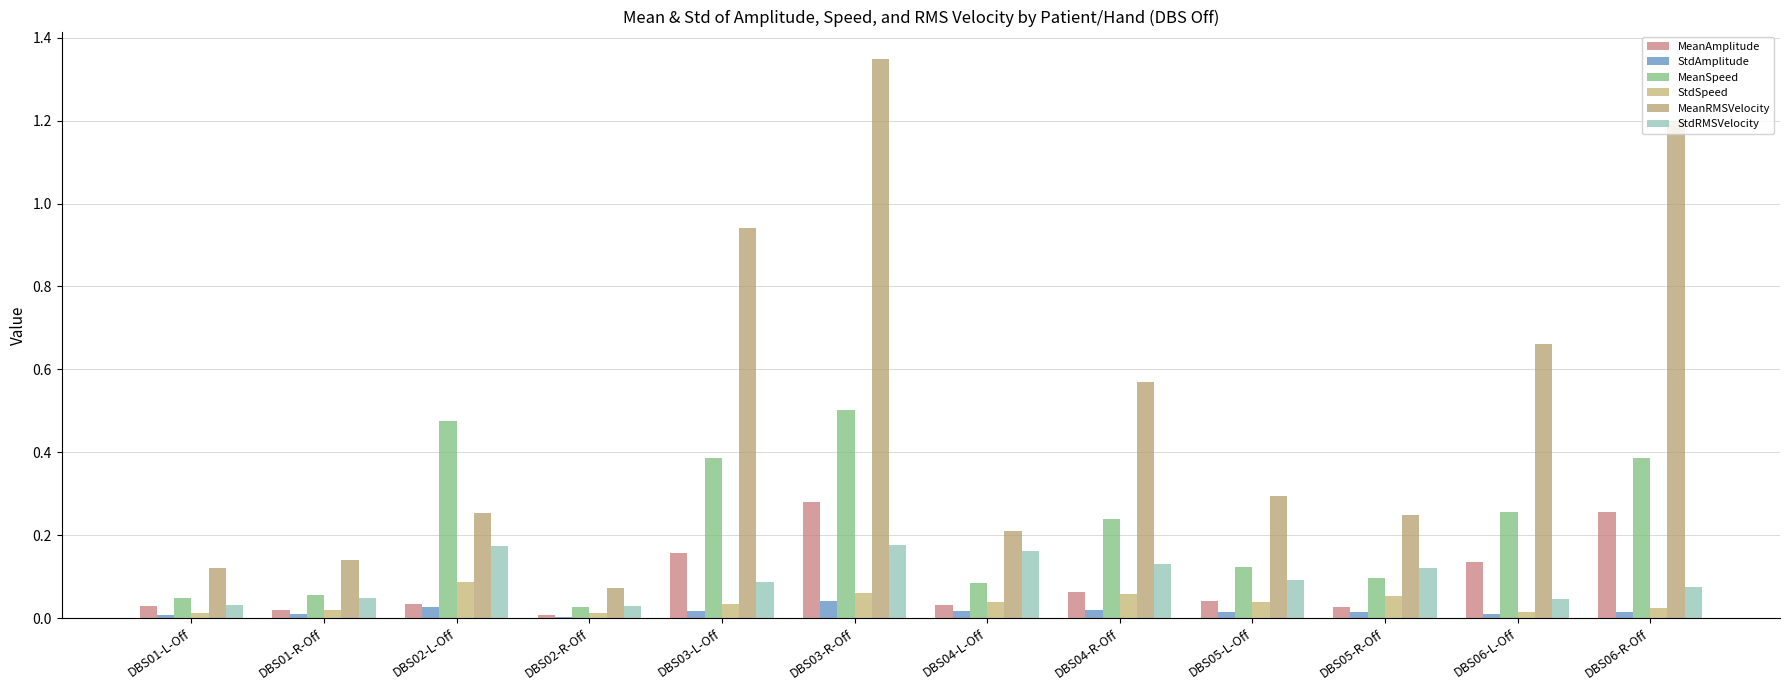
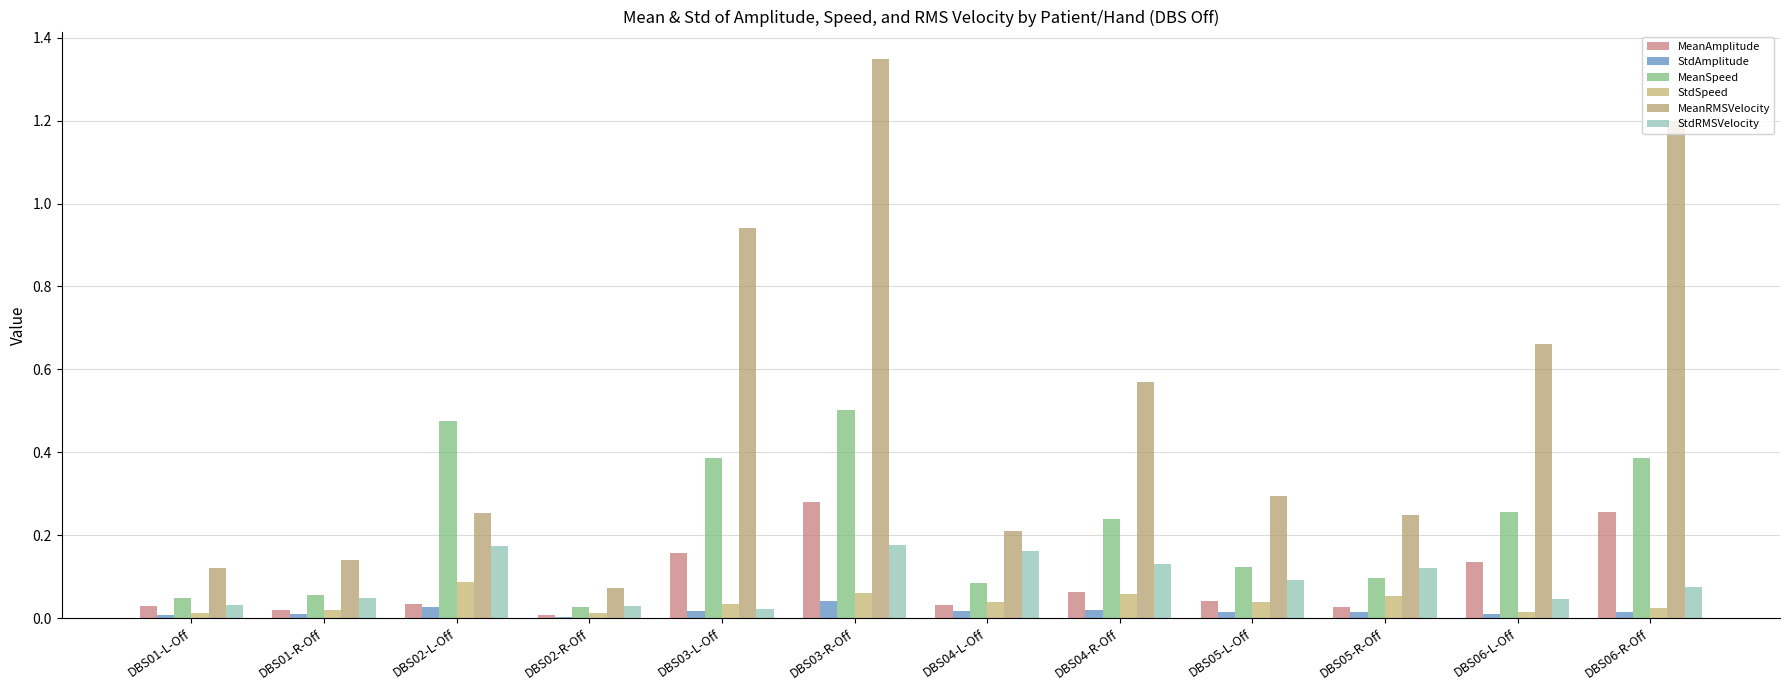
  {
    "StdAmplitude": {
      "DBS01-L-Off": 0.01,
      "DBS01-R-Off": 0.01,
      "DBS02-L-Off": 0.03,
      "DBS03-L-Off": 0.02,
      "DBS03-R-Off": 0.04,
      "DBS04-L-Off": 0.02,
      "DBS04-R-Off": 0.02,
      "DBS05-L-Off": 0.02,
      "DBS05-R-Off": 0.01,
      "DBS06-L-Off": 0.01,
      "DBS06-R-Off": 0.02
    },
    "MeanSpeed": {
      "DBS01-L-Off": 0.05,
      "DBS01-R-Off": 0.06,
      "DBS02-L-Off": 0.48,
      "DBS02-R-Off": 0.03,
      "DBS03-L-Off": 0.39,
      "DBS03-R-Off": 0.50,
      "DBS04-L-Off": 0.08,
      "DBS04-R-Off": 0.24,
      "DBS05-L-Off": 0.12,
      "DBS05-R-Off": 0.10,
      "DBS06-L-Off": 0.25,
      "DBS06-R-Off": 0.39
    },
    "StdRMSVelocity": {
      "DBS01-L-Off": 0.03,
      "DBS01-R-Off": 0.05,
      "DBS02-L-Off": 0.17,
      "DBS02-R-Off": 0.03,
-     "DBS03-L-Off": 0.09,
+     "DBS03-L-Off": 0.02,
      "DBS03-R-Off": 0.18,
      "DBS04-L-Off": 0.16,
      "DBS04-R-Off": 0.13,
      "DBS05-L-Off": 0.09,
      "DBS05-R-Off": 0.12,
      "DBS06-L-Off": 0.05,
      "DBS06-R-Off": 0.08
    }
  }
